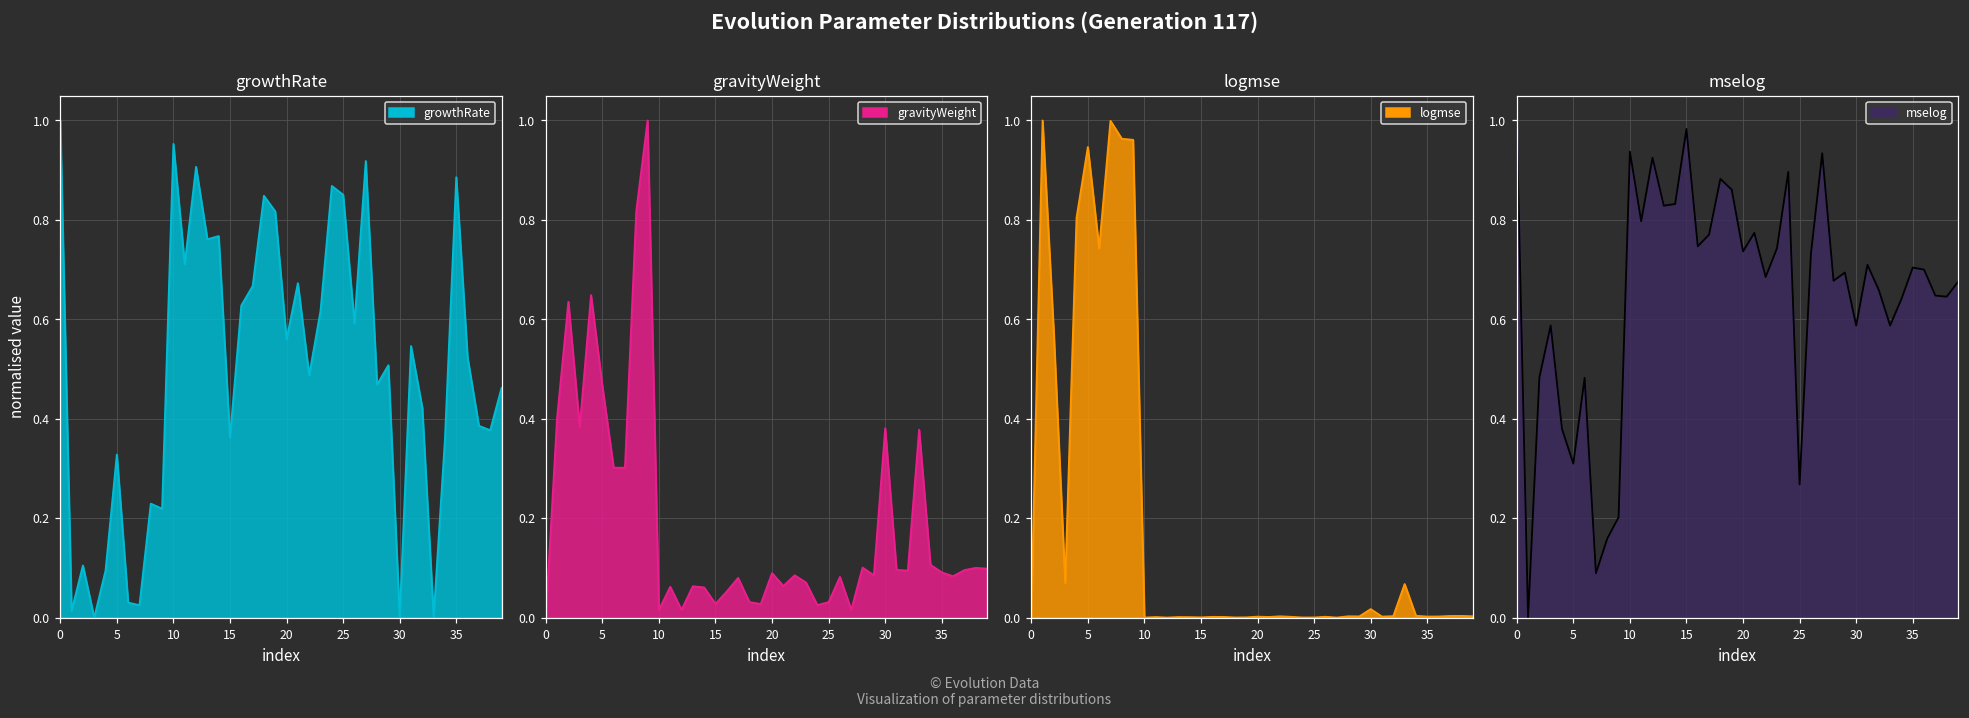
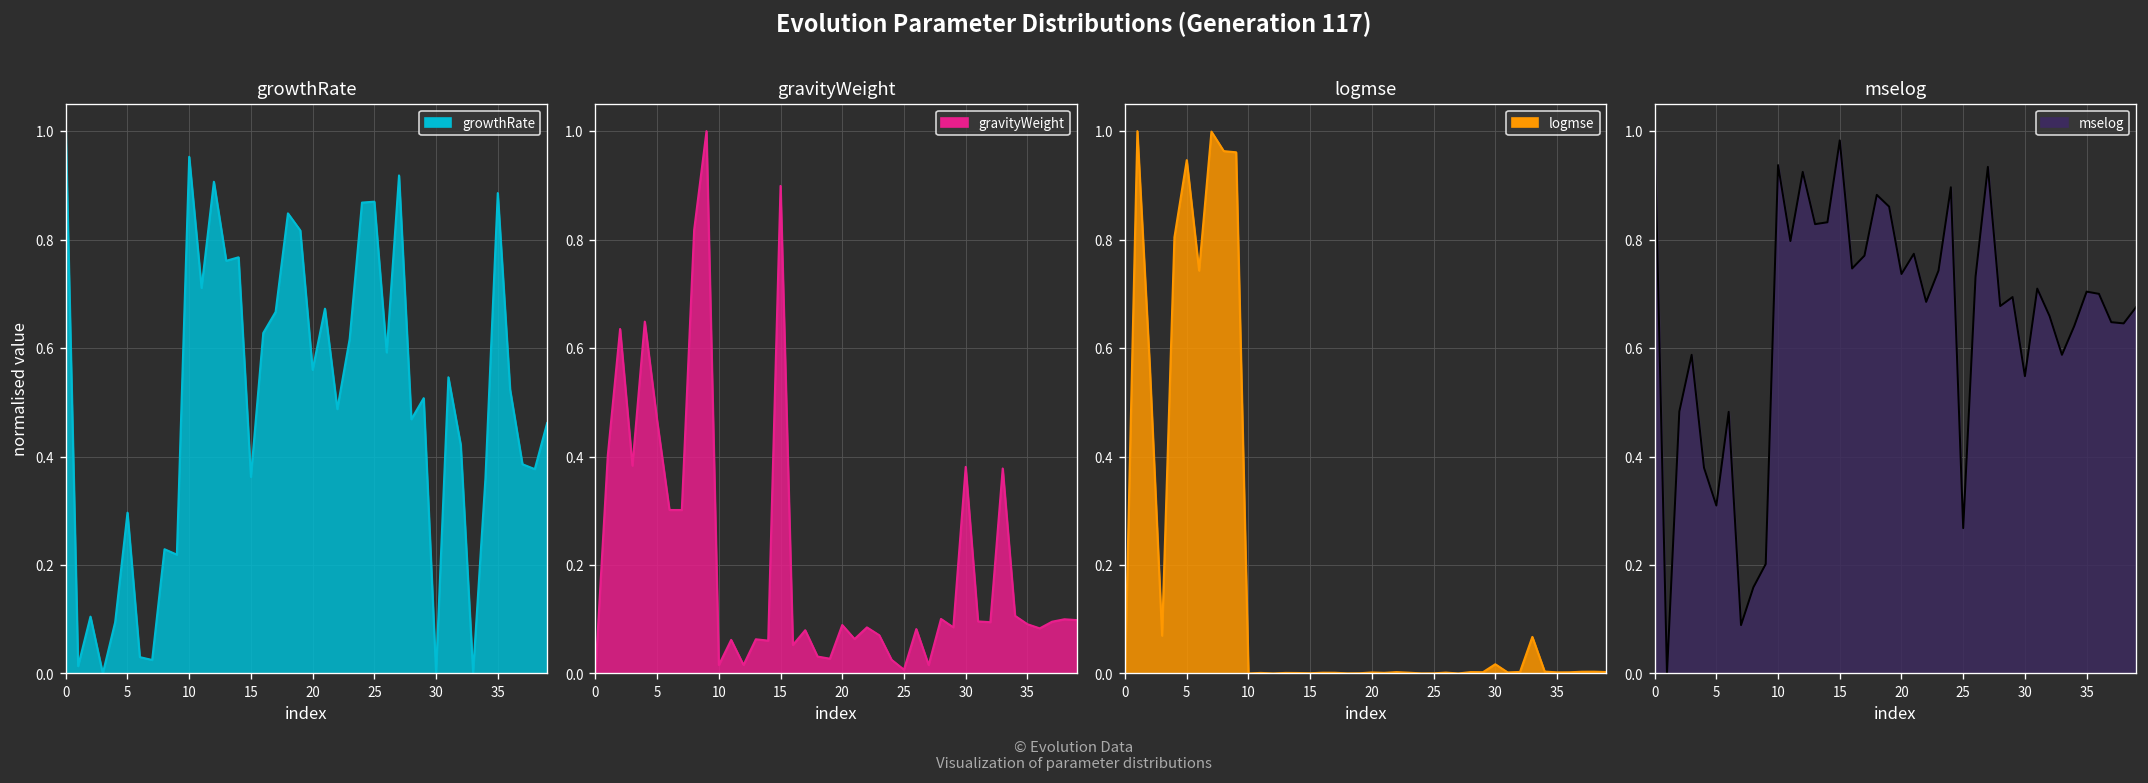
  {
    "growthRate": {
      "0": 1.00,
-     "5": 0.33,
+     "5": 0.30,
      "10": 0.95,
      "15": 0.36,
      "20": 0.56,
-     "25": 0.85,
+     "25": 0.87,
      "30": 0.00,
      "35": 0.89
    },
    "gravityWeight": {
      "0": 0.00,
      "5": 0.47,
      "10": 0.02,
-     "15": 0.03,
+     "15": 0.90,
      "20": 0.09,
-     "25": 0.03,
+     "25": 0.01,
      "30": 0.38,
      "35": 0.09
    },
    "logmse": {
      "0": 0.00,
      "5": 0.95,
      "10": 0.00,
      "15": 0.00,
      "20": 0.00,
      "25": 0.00,
      "30": 0.02,
      "35": 0.00
    },
    "mselog": {
      "0": 1.00,
      "5": 0.31,
      "10": 0.94,
      "15": 0.98,
      "20": 0.74,
      "25": 0.27,
-     "30": 0.59,
+     "30": 0.55,
      "35": 0.70
    }
  }
